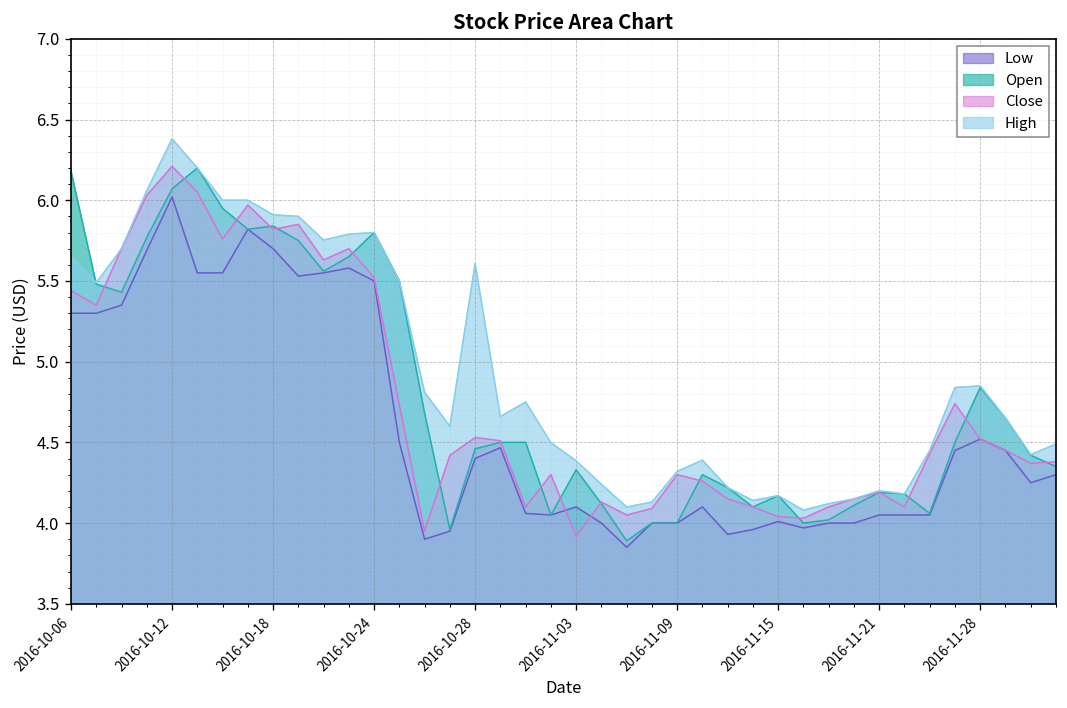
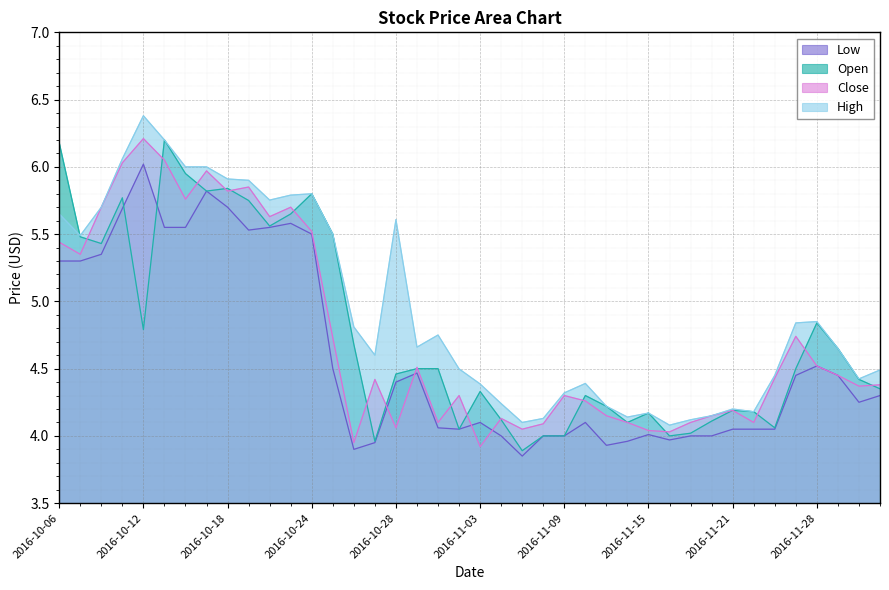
  {
    "Low": {
      "2016-10-06": 5.30,
      "2016-10-12": 6.02,
      "2016-10-18": 5.70,
      "2016-10-24": 5.50,
      "2016-10-28": 4.40,
      "2016-11-03": 4.10,
      "2016-11-15": 4.01,
      "2016-11-21": 4.05
    },
    "Open": {
      "2016-10-06": 6.18,
-     "2016-10-12": 6.07,
+     "2016-10-12": 4.79,
      "2016-10-18": 5.84,
      "2016-10-28": 4.46,
      "2016-11-03": 4.33
    },
    "Close": {
      "2016-10-06": 5.44,
      "2016-10-12": 6.21,
      "2016-10-18": 5.82,
      "2016-10-24": 5.52,
-     "2016-10-28": 4.53,
+     "2016-10-28": 4.06,
      "2016-11-03": 3.92,
      "2016-11-09": 4.30,
      "2016-11-15": 4.04
    },
    "High": {
      "2016-10-06": 5.65,
      "2016-10-12": 6.38,
      "2016-10-18": 5.91,
      "2016-10-28": 5.61,
      "2016-11-03": 4.39,
      "2016-11-09": 4.32
    }
  }
